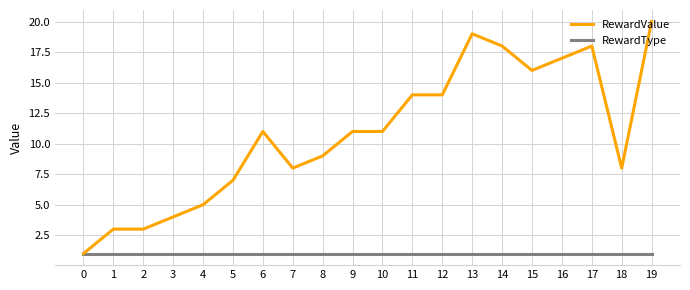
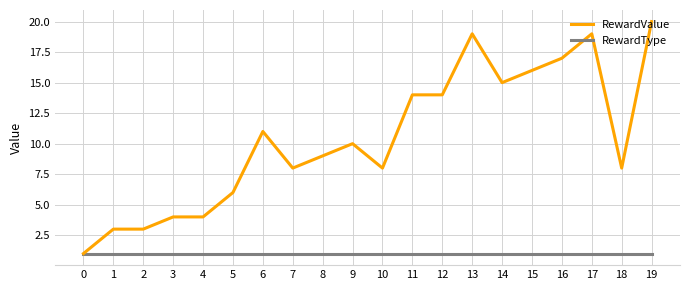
  {
    "RewardValue": {
      "1": 3,
      "2": 3,
      "3": 4,
-     "4": 5,
-     "5": 7,
+     "4": 4,
+     "5": 6,
      "6": 11,
      "7": 8,
      "8": 9,
-     "9": 11,
-     "10": 11,
+     "9": 10,
+     "10": 8,
      "11": 14,
      "12": 14,
      "13": 19,
-     "14": 18,
+     "14": 15,
      "15": 16,
      "16": 17,
-     "17": 18,
+     "17": 19,
      "18": 8,
      "19": 20
    },
    "RewardType": {
      "1": 1,
      "2": 1,
      "3": 1,
      "4": 1,
      "5": 1,
      "6": 1,
      "7": 1,
      "8": 1,
      "9": 1,
      "10": 1,
      "11": 1,
      "12": 1,
      "13": 1,
      "14": 1,
      "15": 1,
      "16": 1,
      "17": 1,
      "18": 1,
      "19": 1
    }
  }
